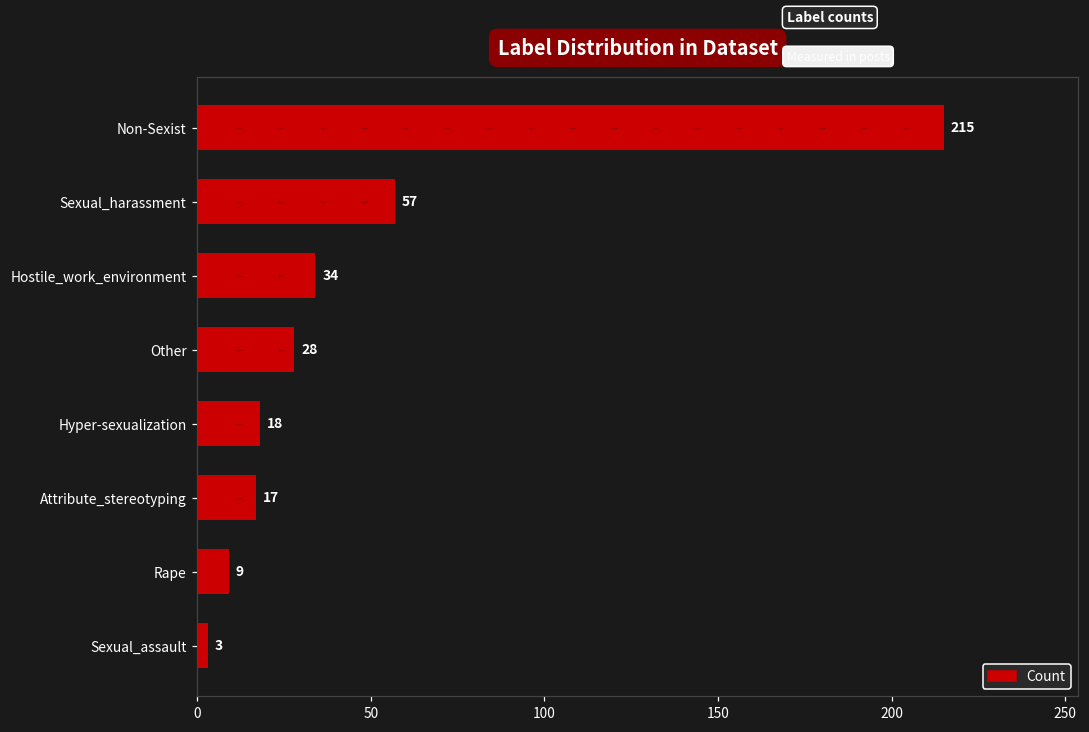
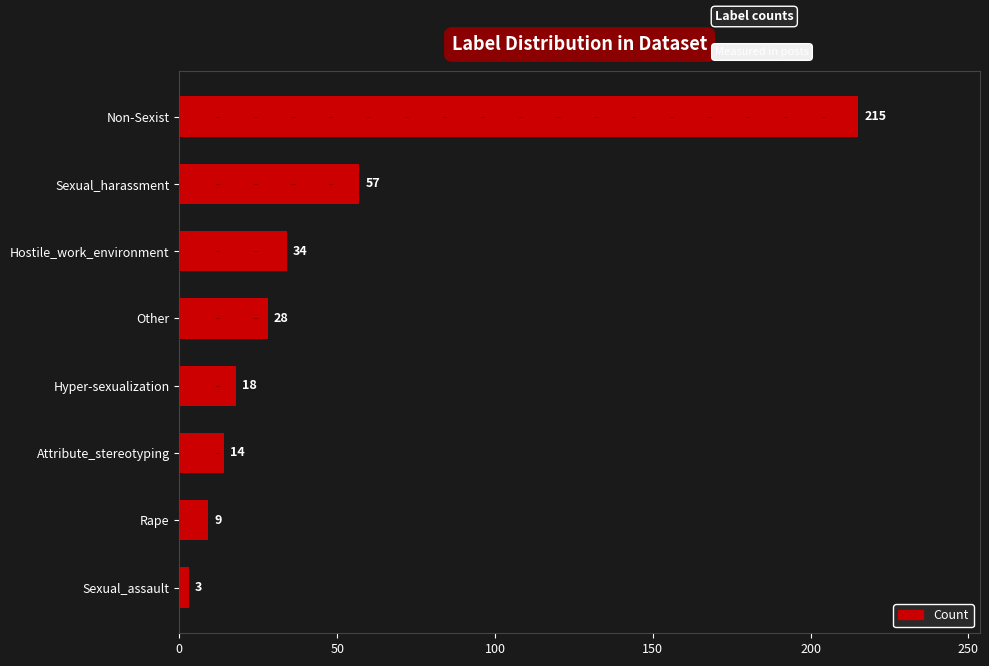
  {
    "Count": {
      "Non-Sexist": 215,
      "Sexual_harassment": 57,
      "Hostile_work_environment": 34,
      "Other": 28,
      "Hyper-sexualization": 18,
-     "Attribute_stereotyping": 17,
+     "Attribute_stereotyping": 14,
      "Rape": 9,
      "Sexual_assault": 3
    }
  }
